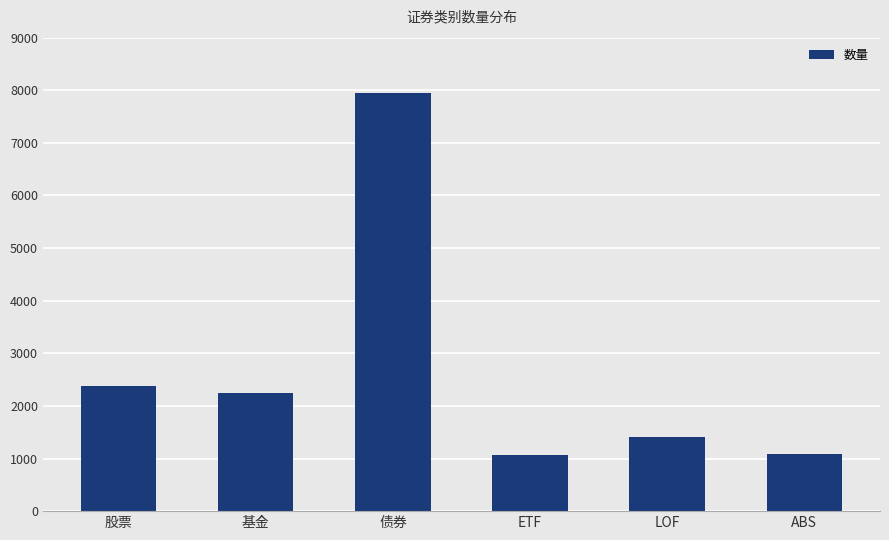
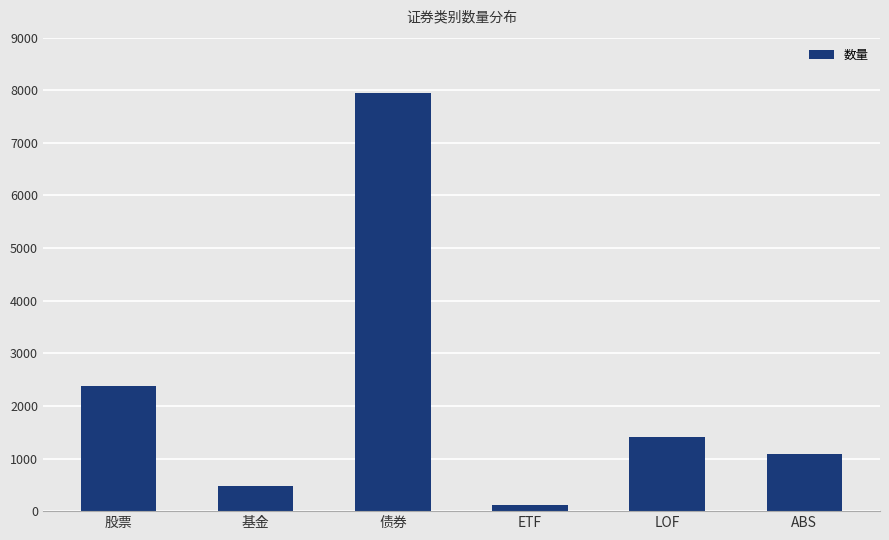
  {
    "股票": 2400,
-   "基金": 2300,
+   "基金": 500,
    "债券": 7900,
-   "ETF": 1100,
+   "ETF": 100,
    "LOF": 1400,
    "ABS": 1100
  }
